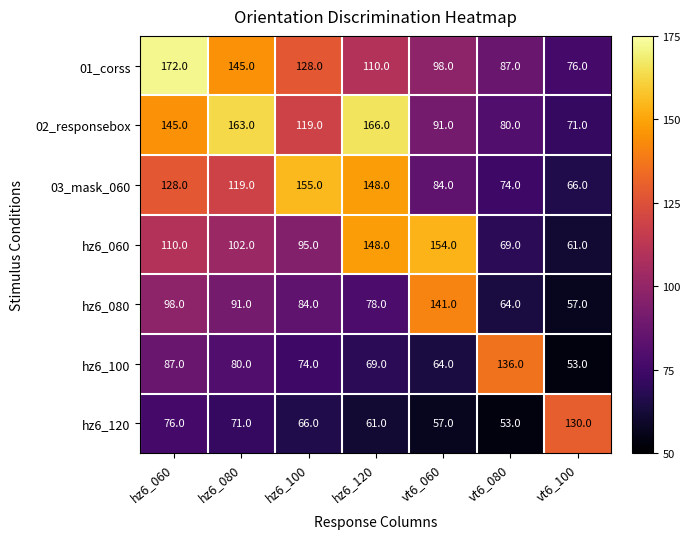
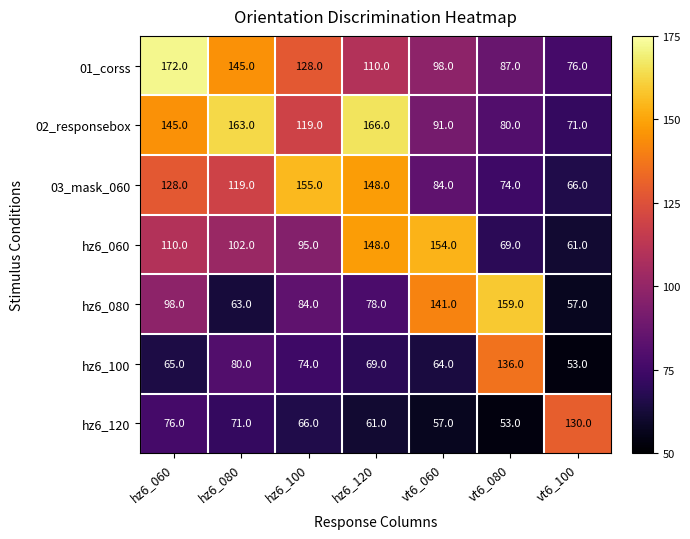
  {
    "01_corss": {
      "hz6_060": 172.0,
      "hz6_080": 145.0,
      "hz6_100": 128.0,
      "hz6_120": 110.0,
      "vt6_060": 98.0,
      "vt6_080": 87.0,
      "vt6_100": 76.0
    },
    "02_responsebox": {
      "hz6_060": 145.0,
      "hz6_080": 163.0,
      "hz6_100": 119.0,
      "hz6_120": 166.0,
      "vt6_060": 91.0,
      "vt6_080": 80.0,
      "vt6_100": 71.0
    },
    "03_mask_060": {
      "hz6_060": 128.0,
      "hz6_080": 119.0,
      "hz6_100": 155.0,
      "hz6_120": 148.0,
      "vt6_060": 84.0,
      "vt6_080": 74.0,
      "vt6_100": 66.0
    },
    "hz6_060": {
      "hz6_060": 110.0,
      "hz6_080": 102.0,
      "hz6_100": 95.0,
      "hz6_120": 148.0,
      "vt6_060": 154.0,
      "vt6_080": 69.0,
      "vt6_100": 61.0
    },
    "hz6_080": {
      "hz6_060": 98.0,
-     "hz6_080": 91.0,
+     "hz6_080": 63.0,
      "hz6_100": 84.0,
      "hz6_120": 78.0,
      "vt6_060": 141.0,
-     "vt6_080": 64.0,
+     "vt6_080": 159.0,
      "vt6_100": 57.0
    },
    "hz6_100": {
-     "hz6_060": 87.0,
+     "hz6_060": 65.0,
      "hz6_080": 80.0,
      "hz6_100": 74.0,
      "hz6_120": 69.0,
      "vt6_060": 64.0,
      "vt6_080": 136.0,
      "vt6_100": 53.0
    },
    "hz6_120": {
      "hz6_060": 76.0,
      "hz6_080": 71.0,
      "hz6_100": 66.0,
      "hz6_120": 61.0,
      "vt6_060": 57.0,
      "vt6_080": 53.0,
      "vt6_100": 130.0
    }
  }
